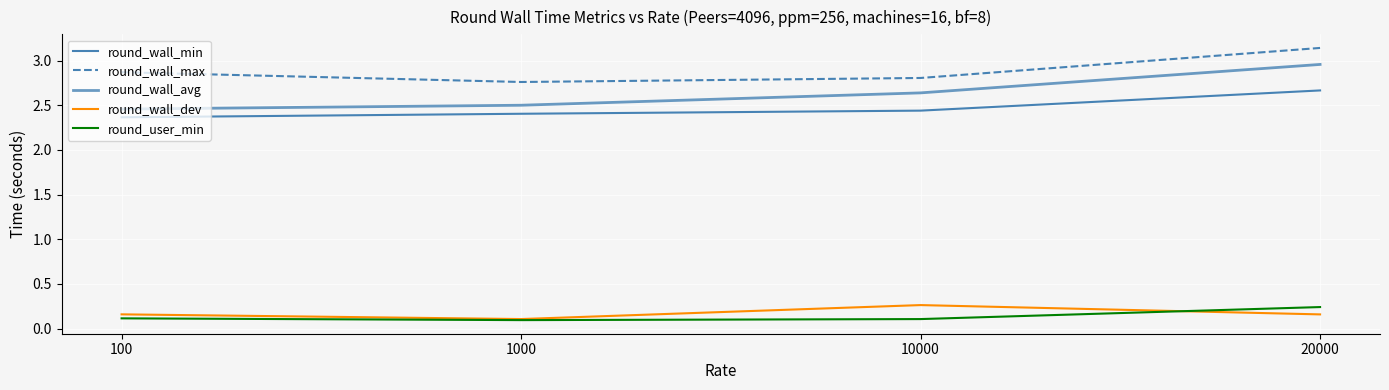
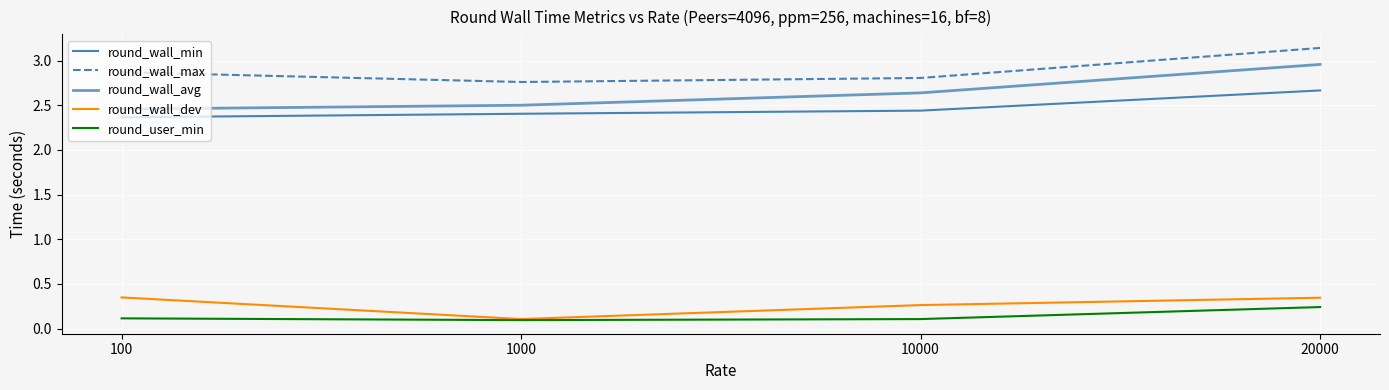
  {
    "round_wall_dev": {
-     "100": 0.2,
+     "100": 0.3,
      "10000": 0.3,
-     "20000": 0.2
+     "20000": 0.3
    },
    "round_user_min": {
      "100": 0.1,
      "10000": 0.1,
      "20000": 0.2
    }
  }
